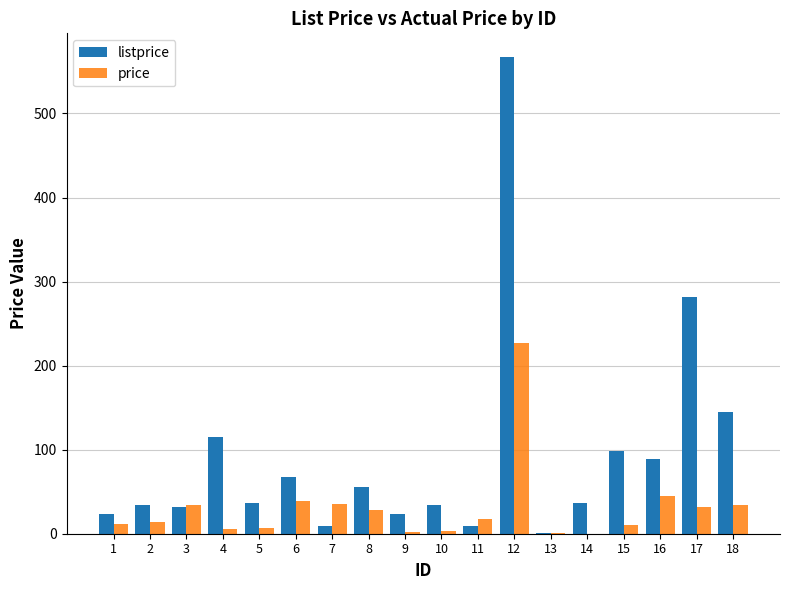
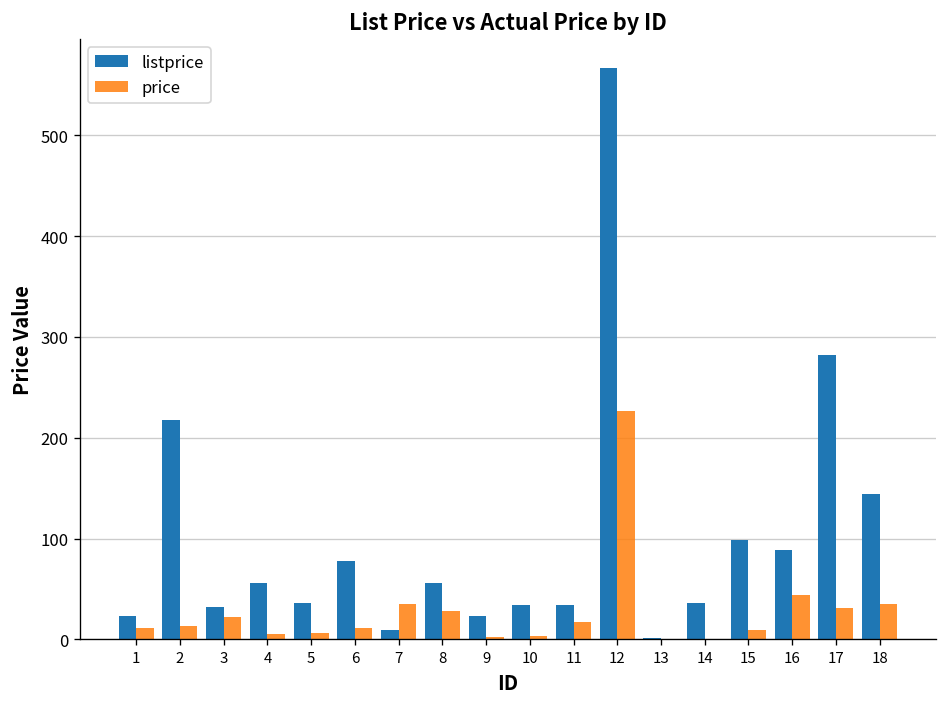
  {
    "listprice": {
      "1": 20,
-     "2": 30,
+     "2": 220,
      "3": 30,
-     "4": 120,
+     "4": 60,
      "5": 40,
-     "6": 70,
+     "6": 80,
      "7": 10,
      "8": 60,
      "9": 20,
      "10": 30,
-     "11": 10,
+     "11": 30,
      "12": 570,
      "14": 40,
      "15": 100,
      "16": 90,
      "17": 280,
      "18": 140
    },
    "price": {
      "1": 10,
      "2": 10,
-     "3": 30,
+     "3": 20,
      "4": 10,
      "5": 10,
-     "6": 40,
+     "6": 10,
      "7": 40,
      "8": 30,
      "10": 0,
      "11": 20,
      "12": 230,
      "15": 10,
      "16": 40,
      "17": 30,
      "18": 30
    }
  }
